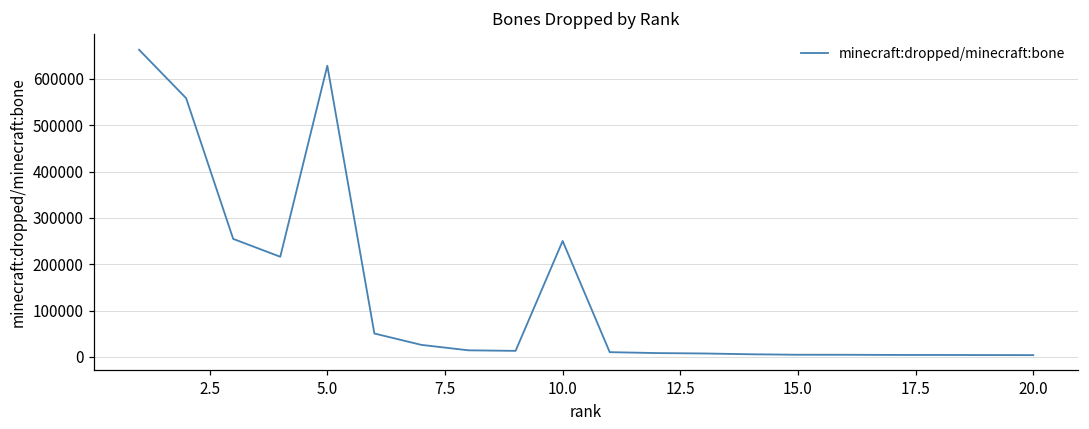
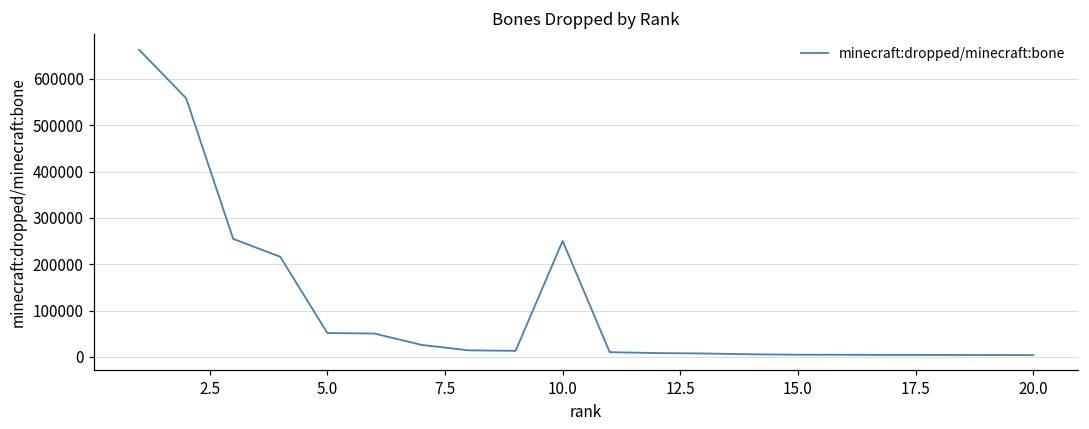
  {
-   "5.0": 630000,
+   "5.0": 50000,
    "10.0": 250000,
    "15.0": 0,
    "20.0": 0
  }
